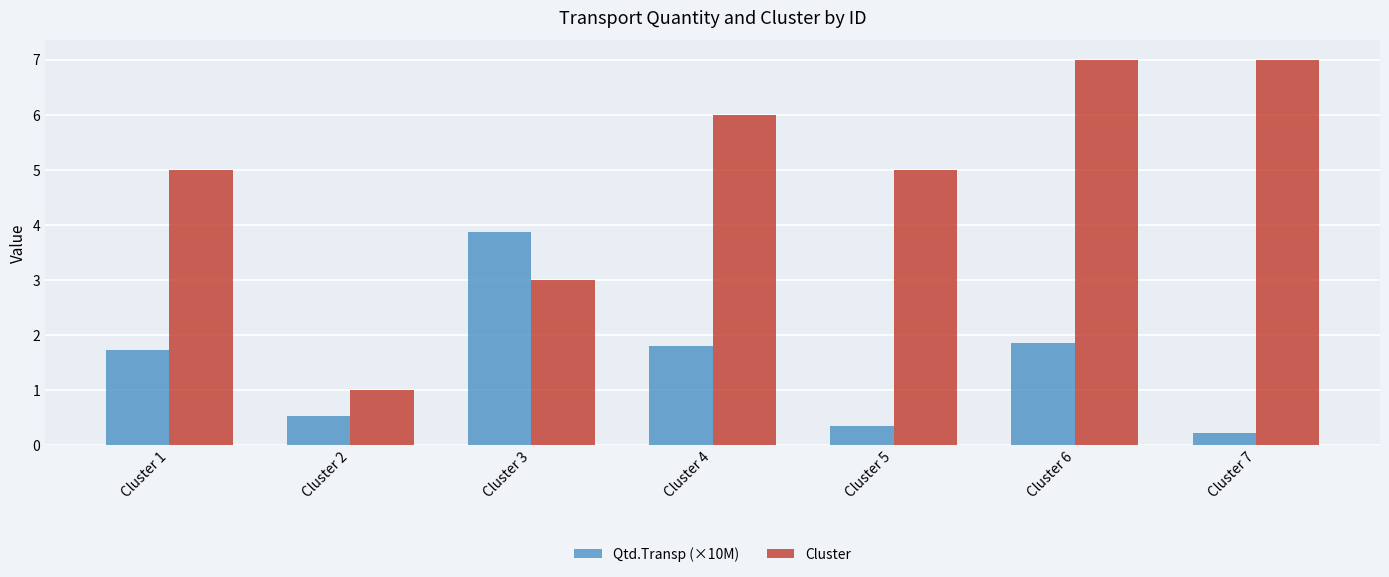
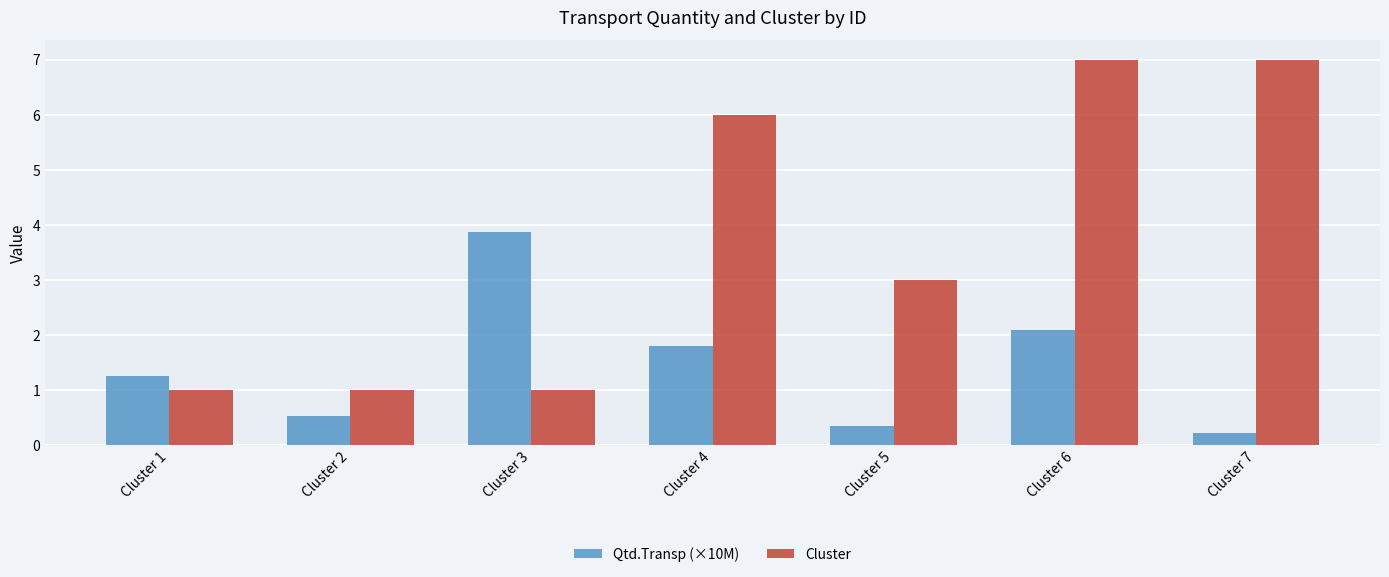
  {
    "Qtd.Transp (×10M)": {
-     "Cluster 1": 1.7,
+     "Cluster 1": 1.2,
      "Cluster 2": 0.5,
      "Cluster 3": 3.9,
      "Cluster 4": 1.8,
      "Cluster 5": 0.4,
-     "Cluster 6": 1.9,
+     "Cluster 6": 2.1,
      "Cluster 7": 0.2
    },
    "Cluster": {
-     "Cluster 1": 5,
+     "Cluster 1": 1,
      "Cluster 2": 1,
-     "Cluster 3": 3,
+     "Cluster 3": 1,
      "Cluster 4": 6,
-     "Cluster 5": 5,
+     "Cluster 5": 3,
      "Cluster 6": 7,
      "Cluster 7": 7
    }
  }
